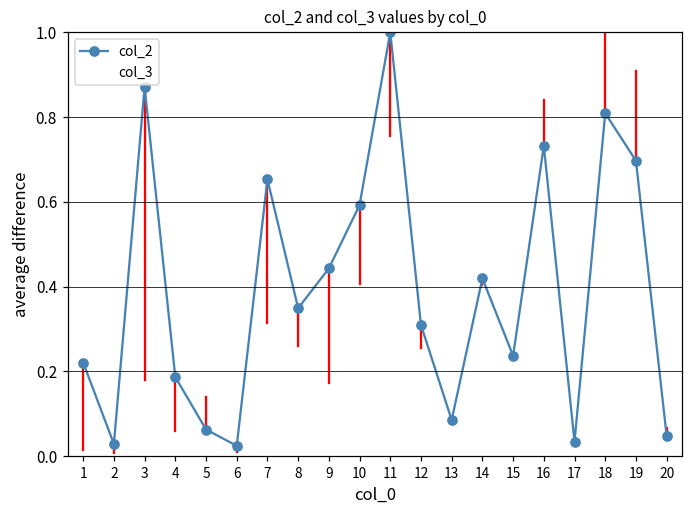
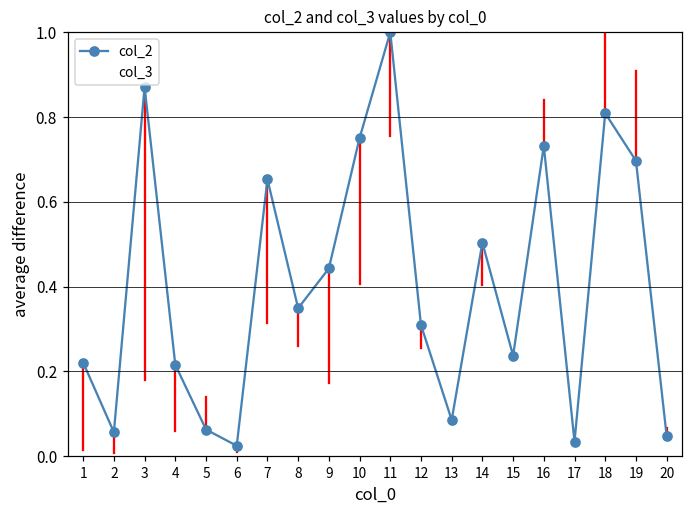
  {
    "col_2": {
-     "2": 0.03,
-     "4": 0.19,
-     "10": 0.59,
-     "14": 0.42
+     "2": 0.06,
+     "4": 0.22,
+     "10": 0.75,
+     "14": 0.50
    }
  }
